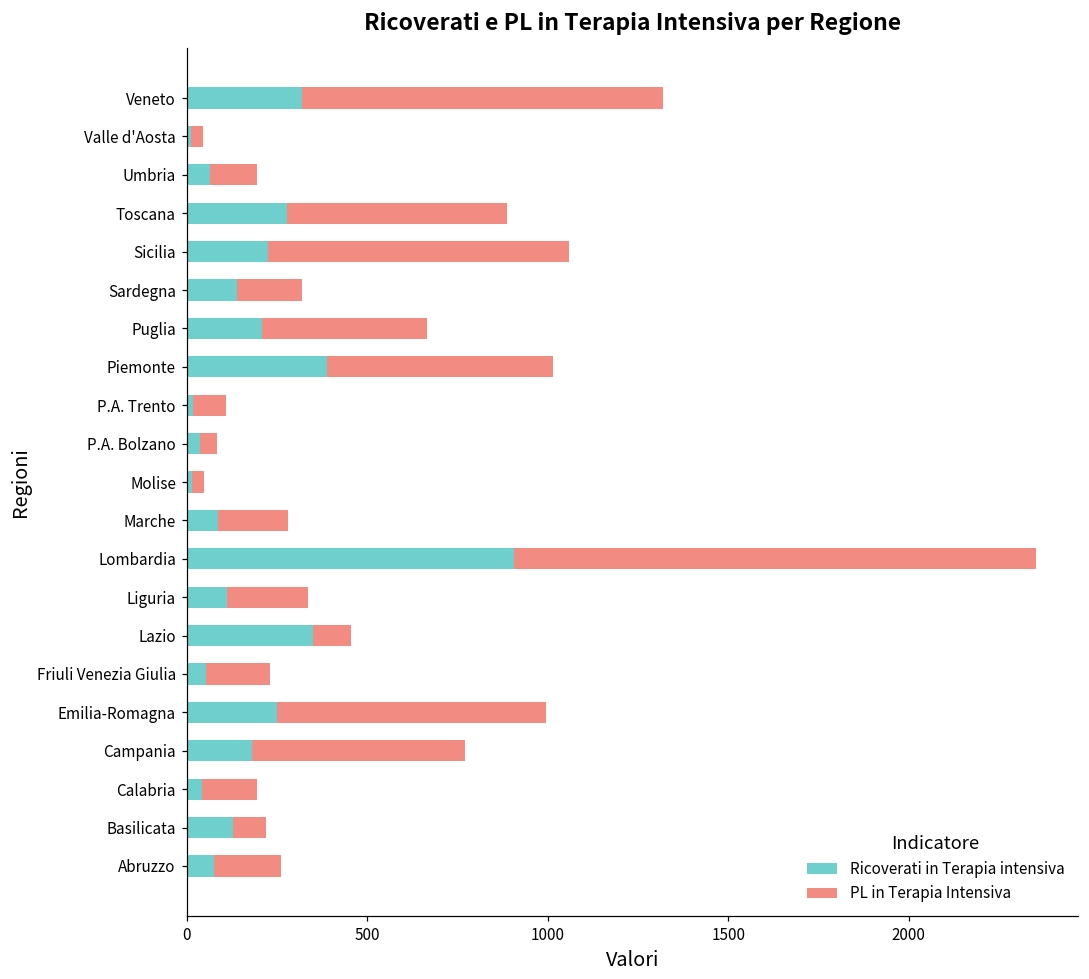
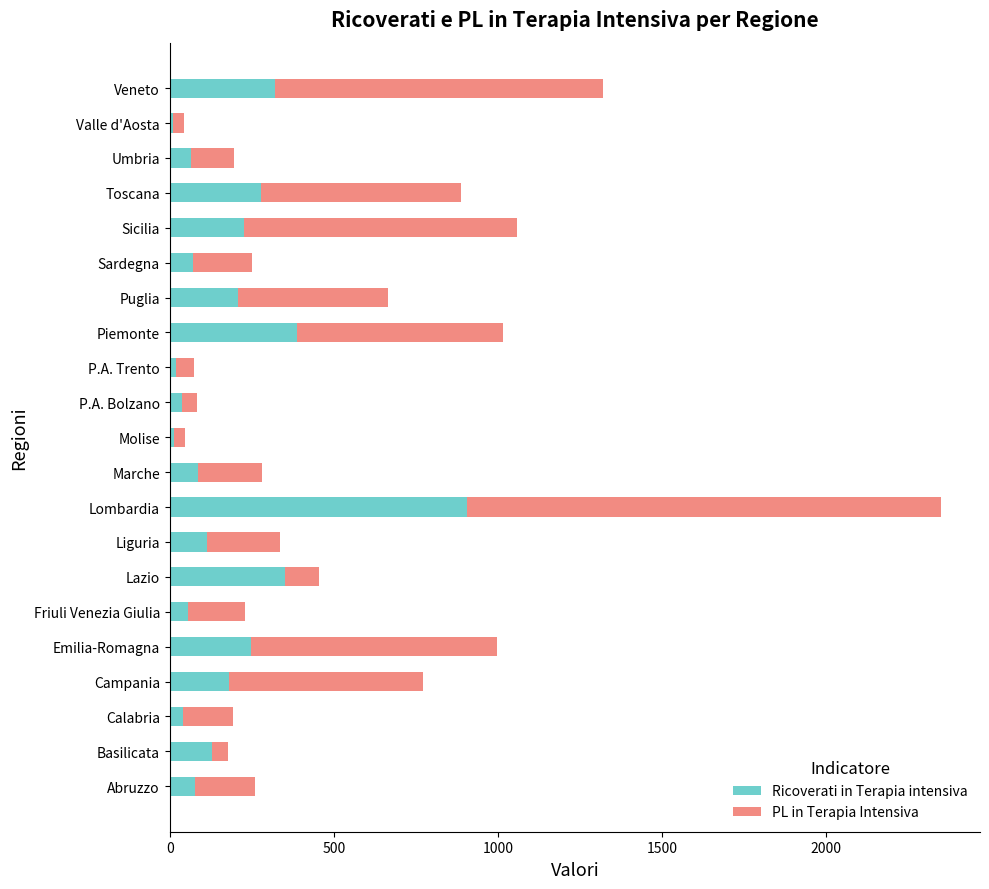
  {
    "Ricoverati in Terapia intensiva": {
      "Veneto": 320,
      "Valle d'Aosta": 10,
      "Umbria": 70,
      "Toscana": 280,
      "Sicilia": 230,
-     "Sardegna": 140,
+     "Sardegna": 70,
      "Puglia": 210,
      "Piemonte": 390,
      "P.A. Trento": 20,
      "P.A. Bolzano": 40,
      "Molise": 10,
      "Marche": 90,
      "Lombardia": 910,
      "Liguria": 110,
      "Lazio": 350,
      "Friuli Venezia Giulia": 60,
      "Emilia-Romagna": 250,
      "Campania": 180,
      "Calabria": 40,
      "Basilicata": 130,
      "Abruzzo": 80
    },
    "PL in Terapia Intensiva": {
      "Veneto": 1000,
      "Valle d'Aosta": 30,
      "Umbria": 130,
      "Toscana": 610,
      "Sicilia": 830,
      "Sardegna": 180,
      "Puglia": 460,
      "Piemonte": 630,
-     "P.A. Trento": 90,
+     "P.A. Trento": 60,
      "P.A. Bolzano": 50,
      "Molise": 30,
      "Marche": 200,
      "Lombardia": 1450,
      "Liguria": 220,
      "Lazio": 100,
      "Friuli Venezia Giulia": 180,
      "Emilia-Romagna": 750,
      "Campania": 590,
      "Calabria": 150,
-     "Basilicata": 90,
+     "Basilicata": 50,
      "Abruzzo": 180
    }
  }
